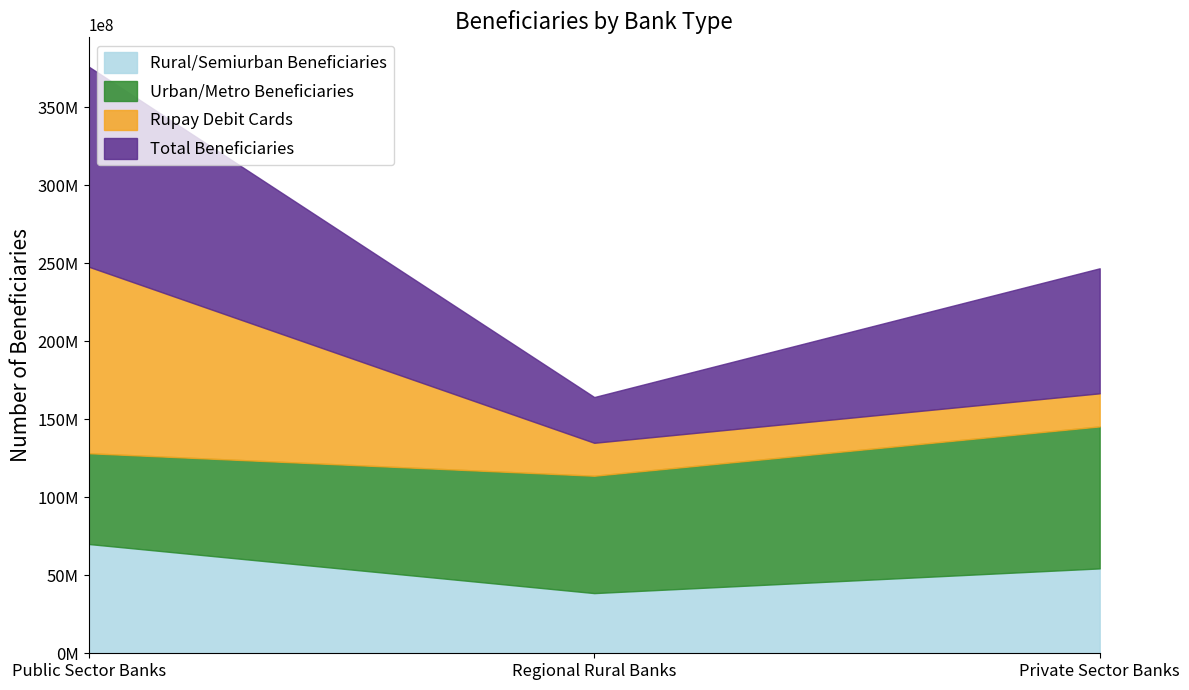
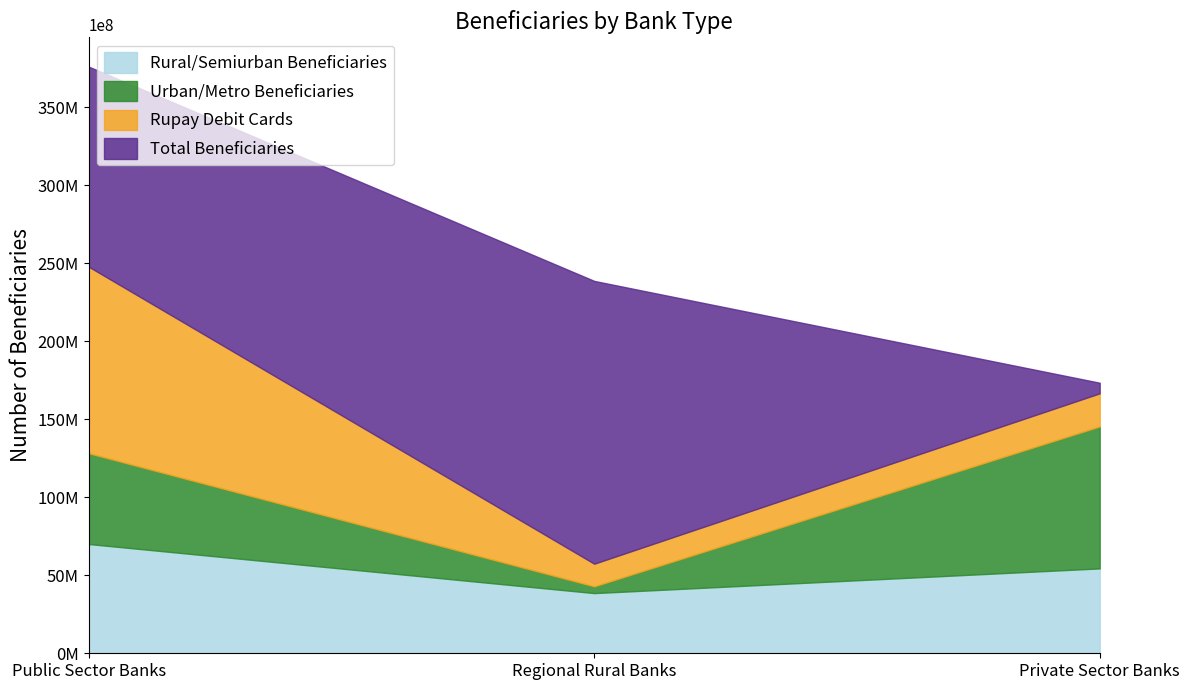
  {
    "Rural/Semiurban Beneficiaries": {
      "Public Sector Banks": 70000000,
      "Regional Rural Banks": 39000000,
      "Private Sector Banks": 54000000
    },
    "Urban/Metro Beneficiaries": {
      "Public Sector Banks": 58000000,
-     "Regional Rural Banks": 75000000,
+     "Regional Rural Banks": 4000000,
      "Private Sector Banks": 91000000
    },
    "Rupay Debit Cards": {
      "Public Sector Banks": 120000000,
-     "Regional Rural Banks": 21000000,
+     "Regional Rural Banks": 15000000,
      "Private Sector Banks": 21000000
    },
    "Total Beneficiaries": {
      "Public Sector Banks": 128000000,
-     "Regional Rural Banks": 29000000,
-     "Private Sector Banks": 80000000
+     "Regional Rural Banks": 181000000,
+     "Private Sector Banks": 7000000
    }
  }
